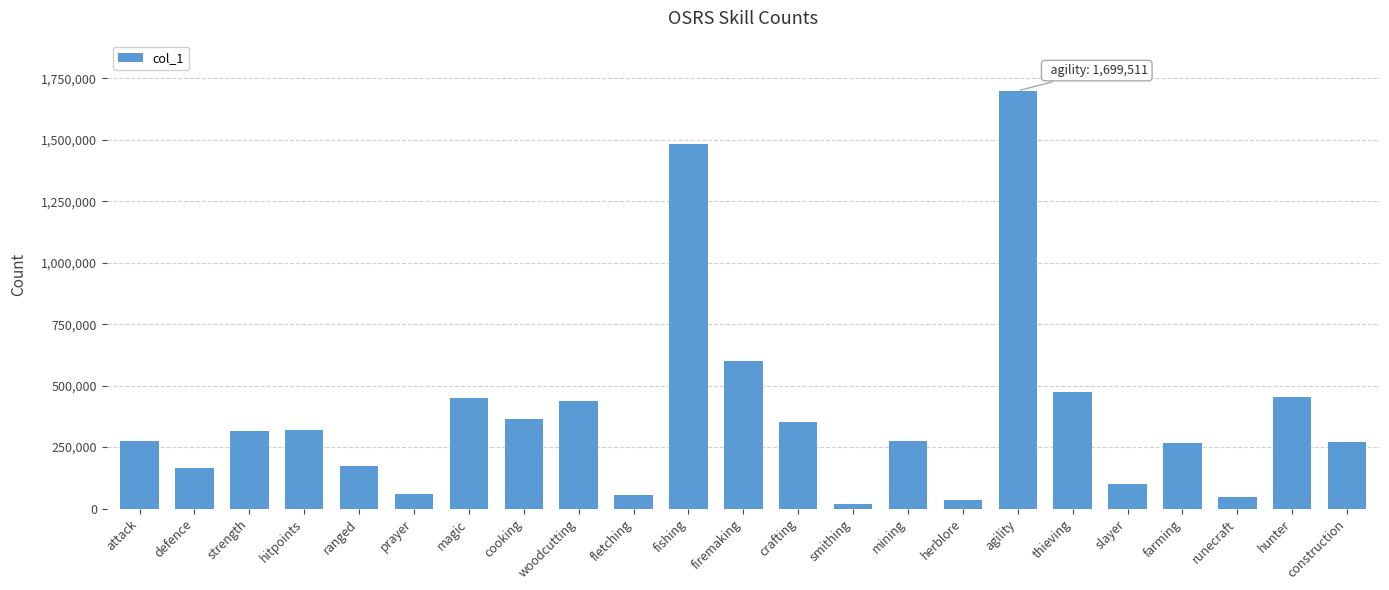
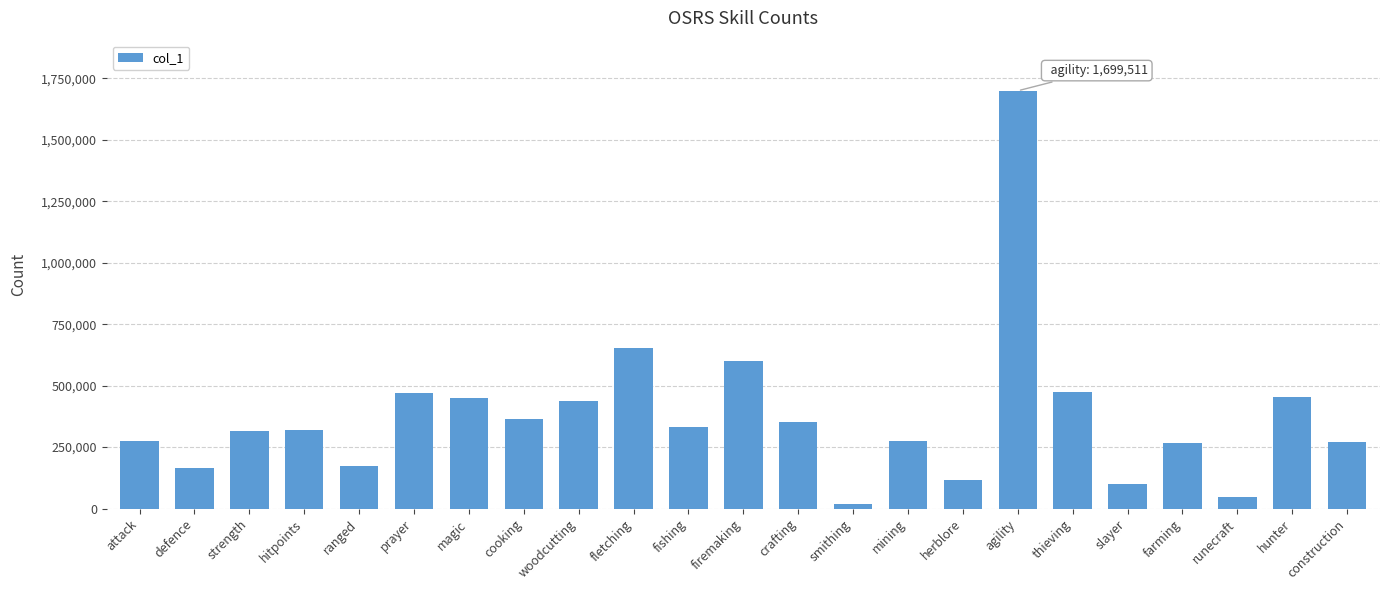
  {
    "attack": "270,000",
    "defence": "170,000",
    "strength": "320,000",
    "hitpoints": "320,000",
    "ranged": "170,000",
-   "prayer": "60,000",
+   "prayer": "470,000",
    "magic": "450,000",
    "cooking": "360,000",
    "woodcutting": "440,000",
-   "fletching": "50,000",
-   "fishing": "1,480,000",
+   "fletching": "650,000",
+   "fishing": "330,000",
    "firemaking": "600,000",
    "crafting": "350,000",
    "smithing": "20,000",
    "mining": "270,000",
-   "herblore": "30,000",
+   "herblore": "120,000",
    "thieving": "470,000",
    "slayer": "100,000",
    "farming": "270,000",
    "runecraft": "50,000",
    "hunter": "450,000",
    "construction": "270,000"
  }
